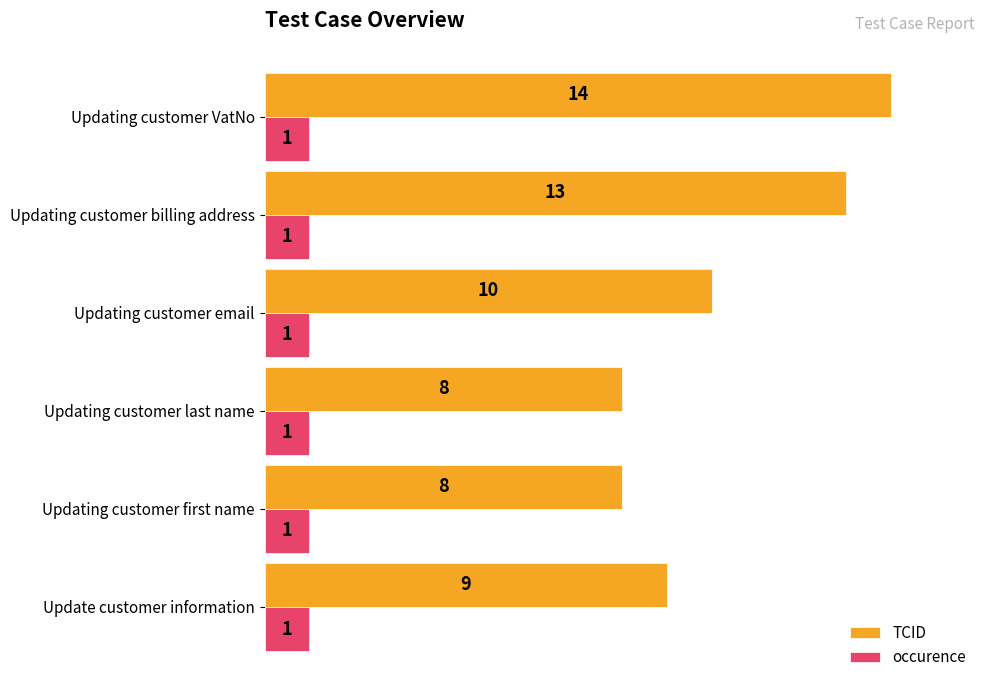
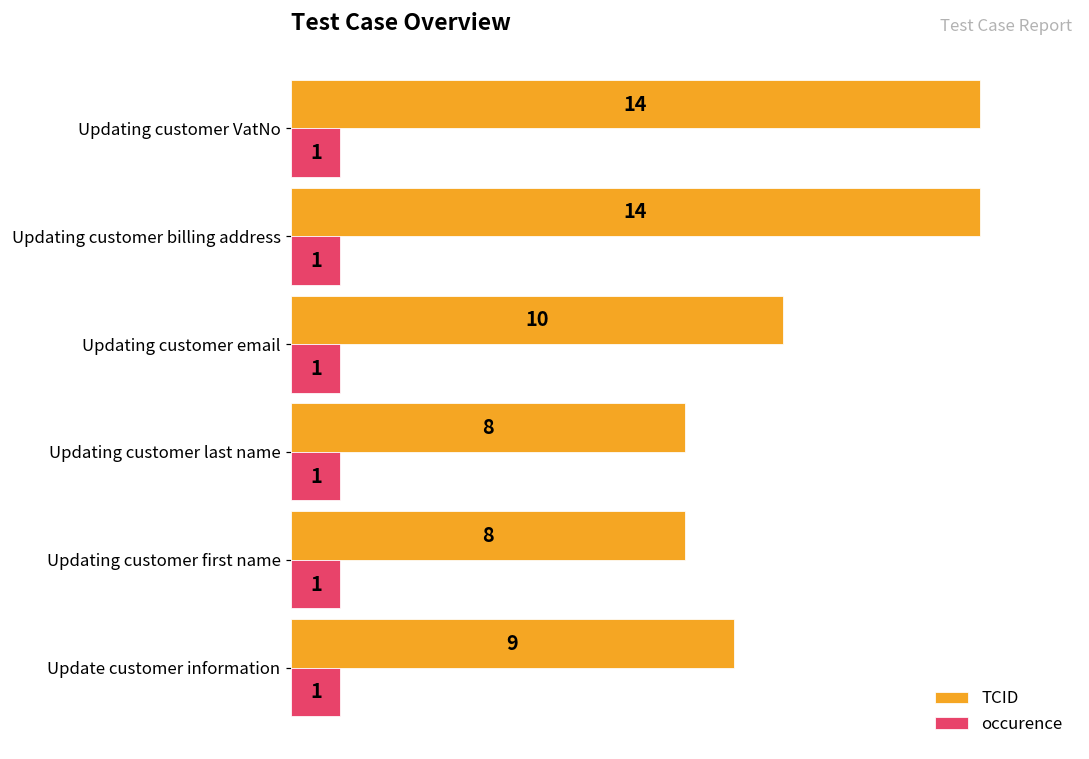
  {
    "TCID": {
      "Updating customer VatNo": 14,
-     "Updating customer billing address": 13,
+     "Updating customer billing address": 14,
      "Updating customer email": 10,
      "Updating customer last name": 8,
      "Updating customer first name": 8,
      "Update customer information": 9
    },
    "occurence": {
      "Updating customer VatNo": 1,
      "Updating customer billing address": 1,
      "Updating customer email": 1,
      "Updating customer last name": 1,
      "Updating customer first name": 1,
      "Update customer information": 1
    }
  }
